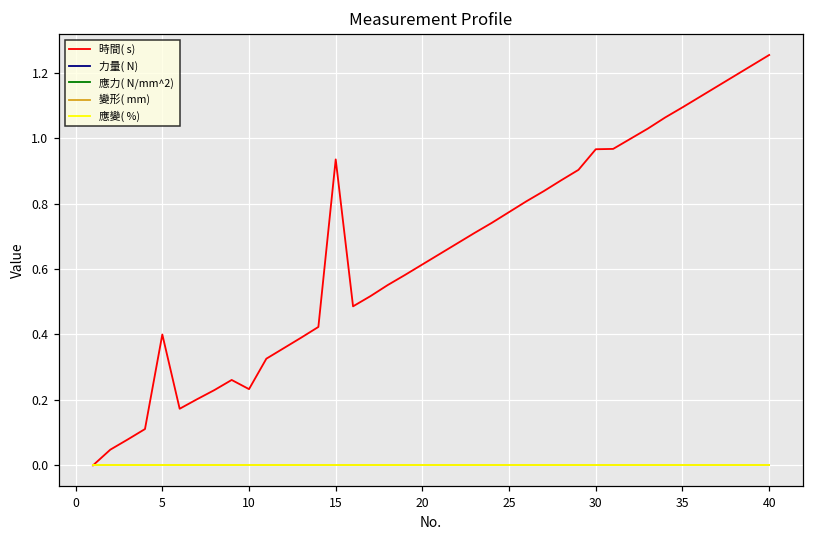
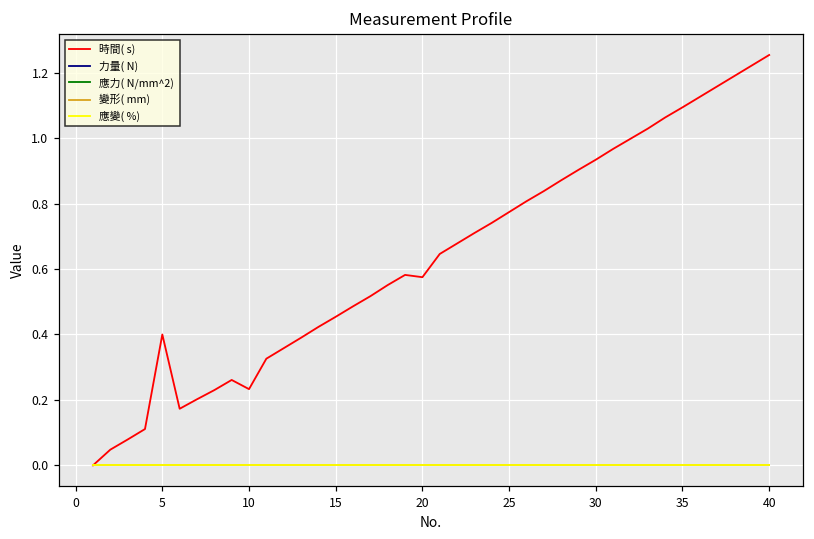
  {
    "時間( s)": {
      "5": 0.40,
      "10": 0.23,
-     "15": 0.94,
-     "20": 0.61,
+     "15": 0.45,
+     "20": 0.58,
      "25": 0.77,
-     "30": 0.97,
+     "30": 0.93,
      "35": 1.09,
      "40": 1.25
    },
    "應變( %)": {
      "5": 0.00,
      "10": 0.00,
      "15": 0.00,
      "20": 0.00,
      "25": 0.00,
      "30": 0.00,
      "35": 0.00,
      "40": 0.00
    }
  }
